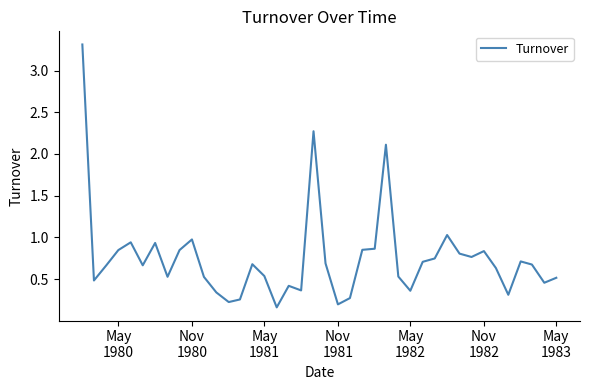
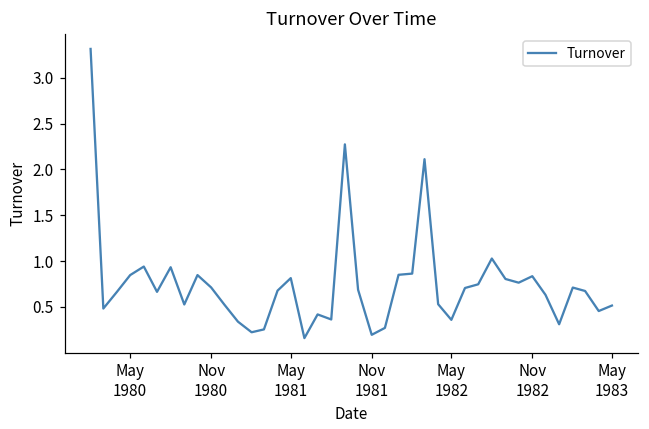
  {
    "May 1980": 0.8,
-   "Nov 1980": 1.0,
-   "May 1981": 0.5,
+   "Nov 1980": 0.7,
+   "May 1981": 0.8,
    "Nov 1981": 0.2,
    "May 1982": 0.4,
    "Nov 1982": 0.8,
    "May 1983": 0.5
  }
